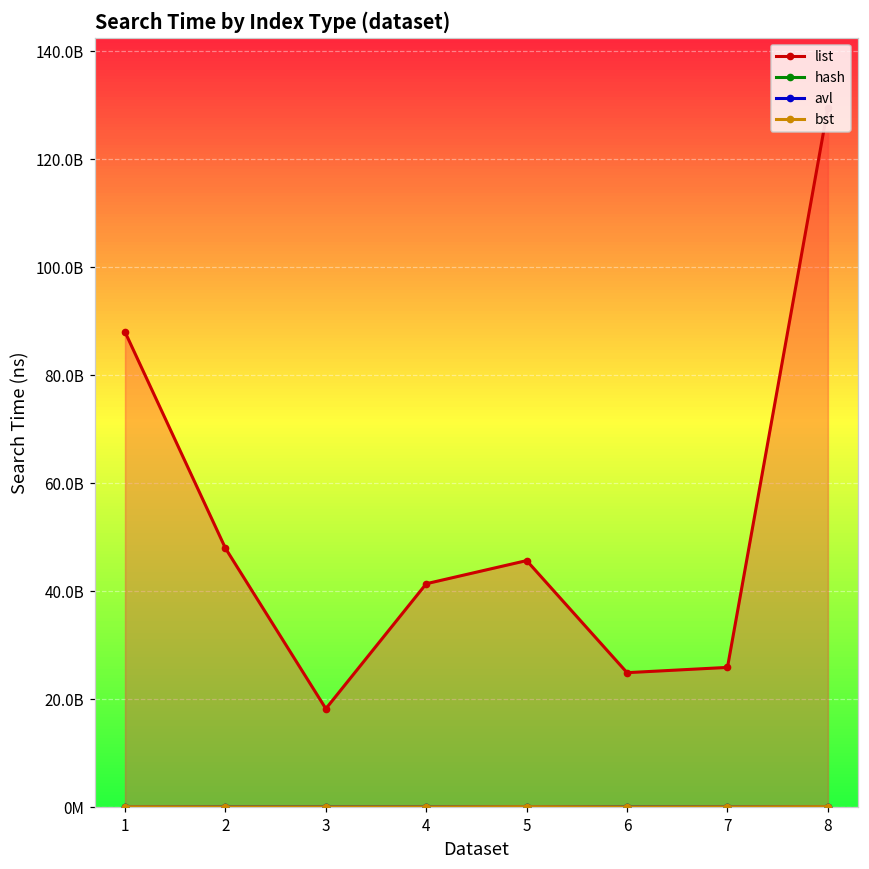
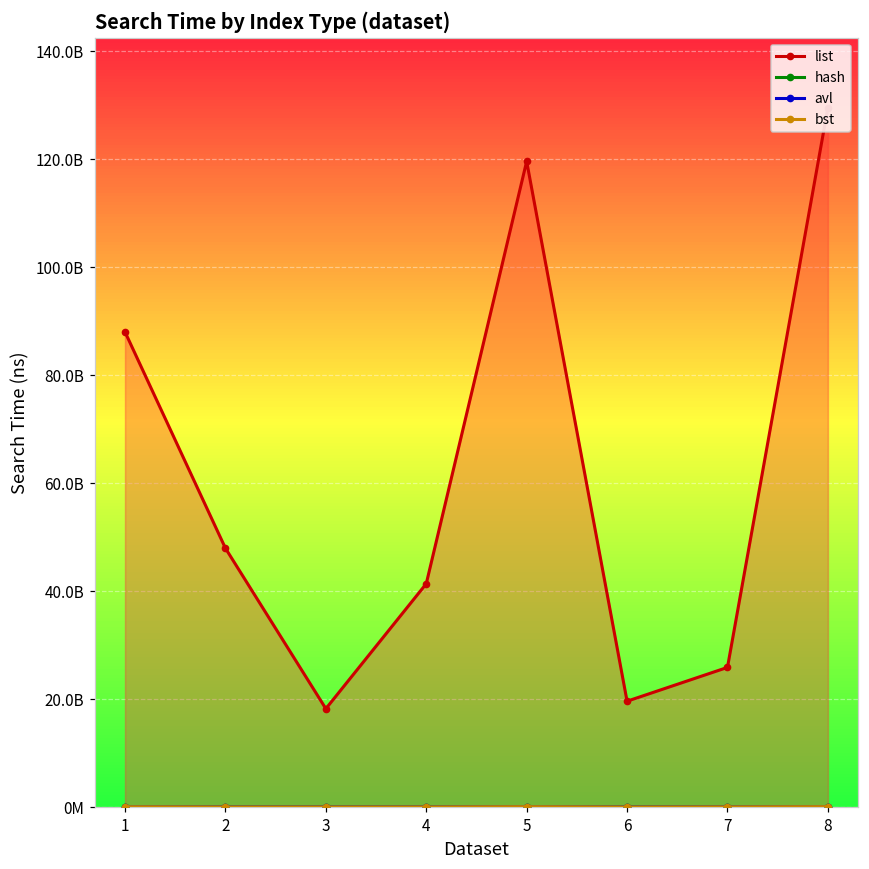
  {
    "list": {
      "1": 88000000000,
      "2": 48000000000,
      "3": 18000000000,
      "4": 41000000000,
-     "5": 46000000000,
-     "6": 25000000000,
+     "5": 120000000000,
+     "6": 20000000000,
      "7": 26000000000
    }
  }
